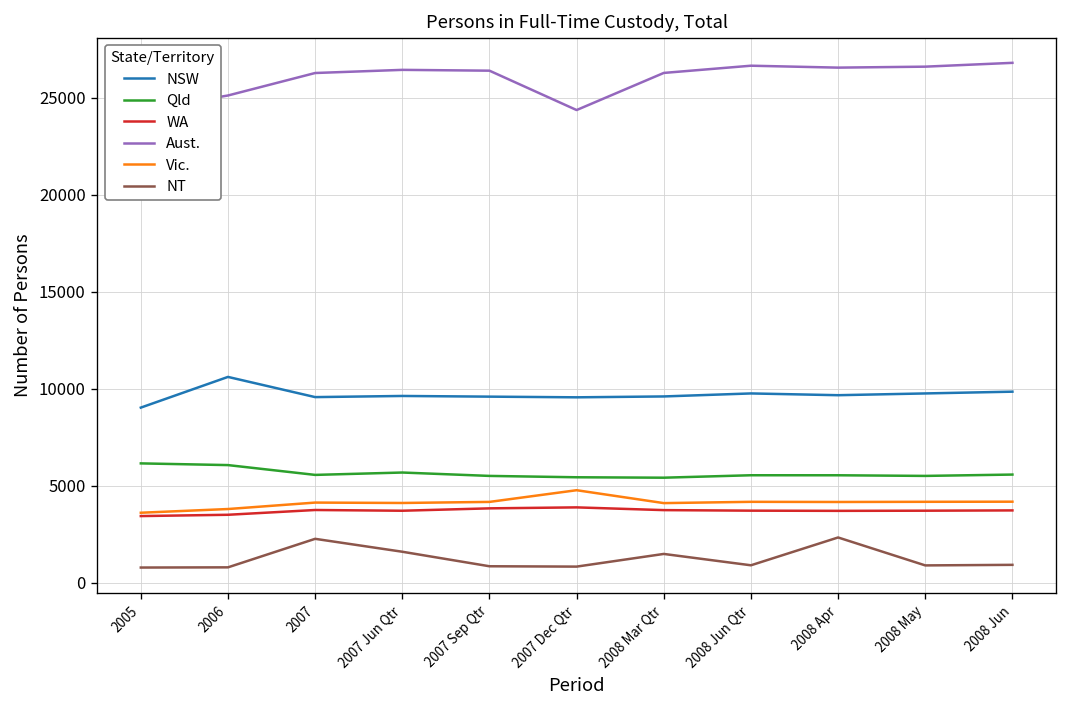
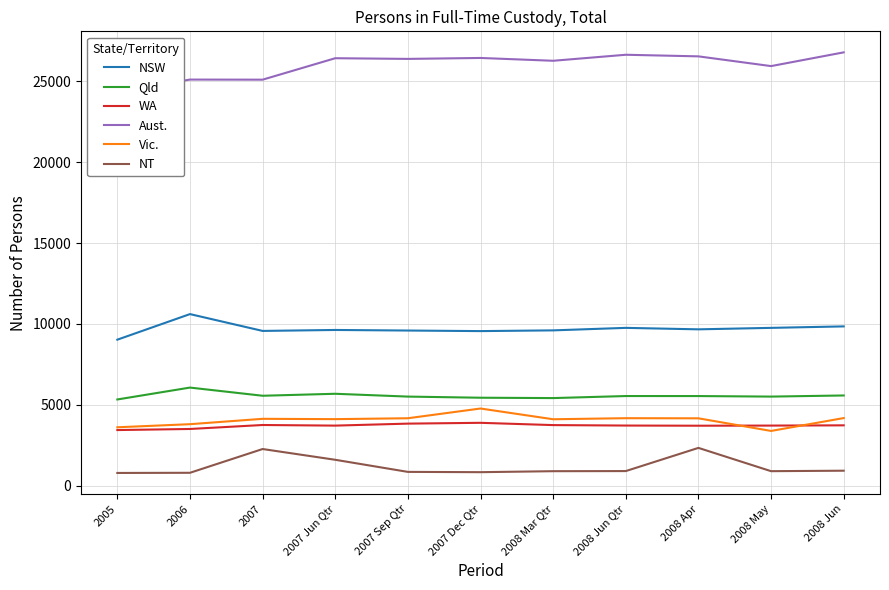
  {
    "NSW": {
      "2005": 9000,
      "2006": 10600,
      "2007": 9600,
      "2007 Jun Qtr": 9600,
      "2007 Sep Qtr": 9600,
      "2007 Dec Qtr": 9600,
      "2008 Mar Qtr": 9600,
      "2008 Jun Qtr": 9800,
      "2008 Apr": 9700,
      "2008 May": 9800,
      "2008 Jun": 9900
    },
    "Qld": {
-     "2005": 6200,
+     "2005": 5300,
      "2006": 6100,
      "2007": 5600,
      "2007 Jun Qtr": 5700,
      "2007 Sep Qtr": 5500,
      "2007 Dec Qtr": 5400,
      "2008 Mar Qtr": 5400,
      "2008 Jun Qtr": 5500,
      "2008 Apr": 5500,
      "2008 May": 5500,
      "2008 Jun": 5600
    },
    "WA": {
      "2005": 3400,
      "2006": 3500,
      "2007": 3800,
      "2007 Jun Qtr": 3700,
      "2007 Sep Qtr": 3800,
      "2007 Dec Qtr": 3900,
      "2008 Mar Qtr": 3700,
      "2008 Jun Qtr": 3700,
      "2008 Apr": 3700,
      "2008 May": 3700,
      "2008 Jun": 3700
    },
    "Aust.": {
      "2006": 25100,
-     "2007": 26300,
+     "2007": 25100,
      "2007 Jun Qtr": 26400,
      "2007 Sep Qtr": 26400,
-     "2007 Dec Qtr": 24400,
+     "2007 Dec Qtr": 26400,
      "2008 Mar Qtr": 26300,
      "2008 Jun Qtr": 26600,
      "2008 Apr": 26500,
-     "2008 May": 26600,
+     "2008 May": 25900,
      "2008 Jun": 26800
    },
    "Vic.": {
      "2005": 3600,
      "2006": 3800,
      "2007": 4100,
      "2007 Jun Qtr": 4100,
      "2007 Sep Qtr": 4200,
      "2007 Dec Qtr": 4800,
      "2008 Mar Qtr": 4100,
      "2008 Jun Qtr": 4200,
      "2008 Apr": 4200,
-     "2008 May": 4200,
+     "2008 May": 3400,
      "2008 Jun": 4200
    },
    "NT": {
      "2005": 800,
      "2006": 800,
      "2007": 2300,
      "2007 Jun Qtr": 1600,
      "2007 Sep Qtr": 900,
      "2007 Dec Qtr": 800,
-     "2008 Mar Qtr": 1500,
+     "2008 Mar Qtr": 900,
      "2008 Jun Qtr": 900,
      "2008 Apr": 2300,
      "2008 May": 900,
      "2008 Jun": 900
    }
  }
